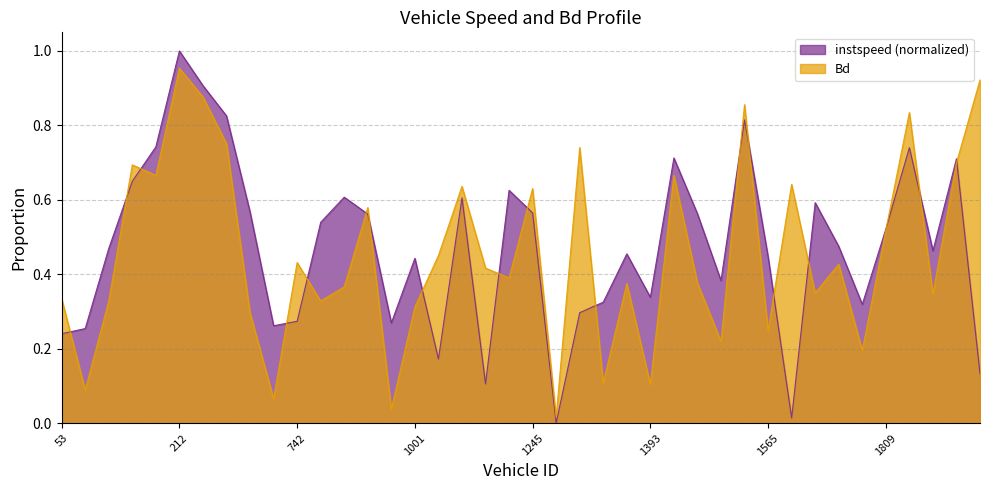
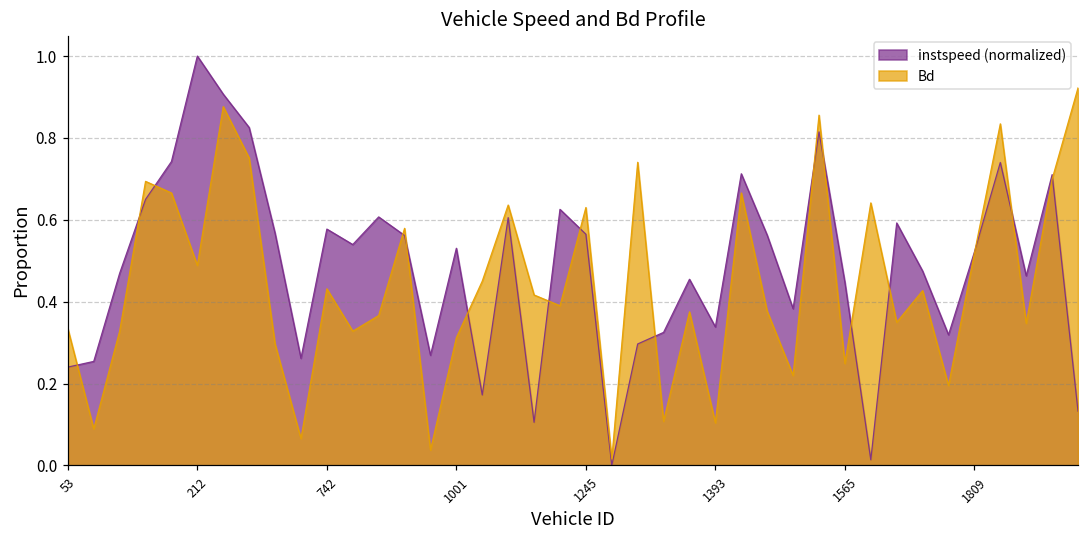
  {
    "instspeed (normalized)": {
      "53": 0.24,
      "212": 1.00,
-     "742": 0.27,
-     "1001": 0.44,
+     "742": 0.58,
+     "1001": 0.53,
      "1245": 0.56,
      "1393": 0.34,
      "1565": 0.45
    },
    "Bd": {
      "53": 0.33,
-     "212": 0.95,
+     "212": 0.49,
      "742": 0.43,
      "1001": 0.31,
      "1245": 0.63,
      "1393": 0.10,
      "1565": 0.25
    }
  }
